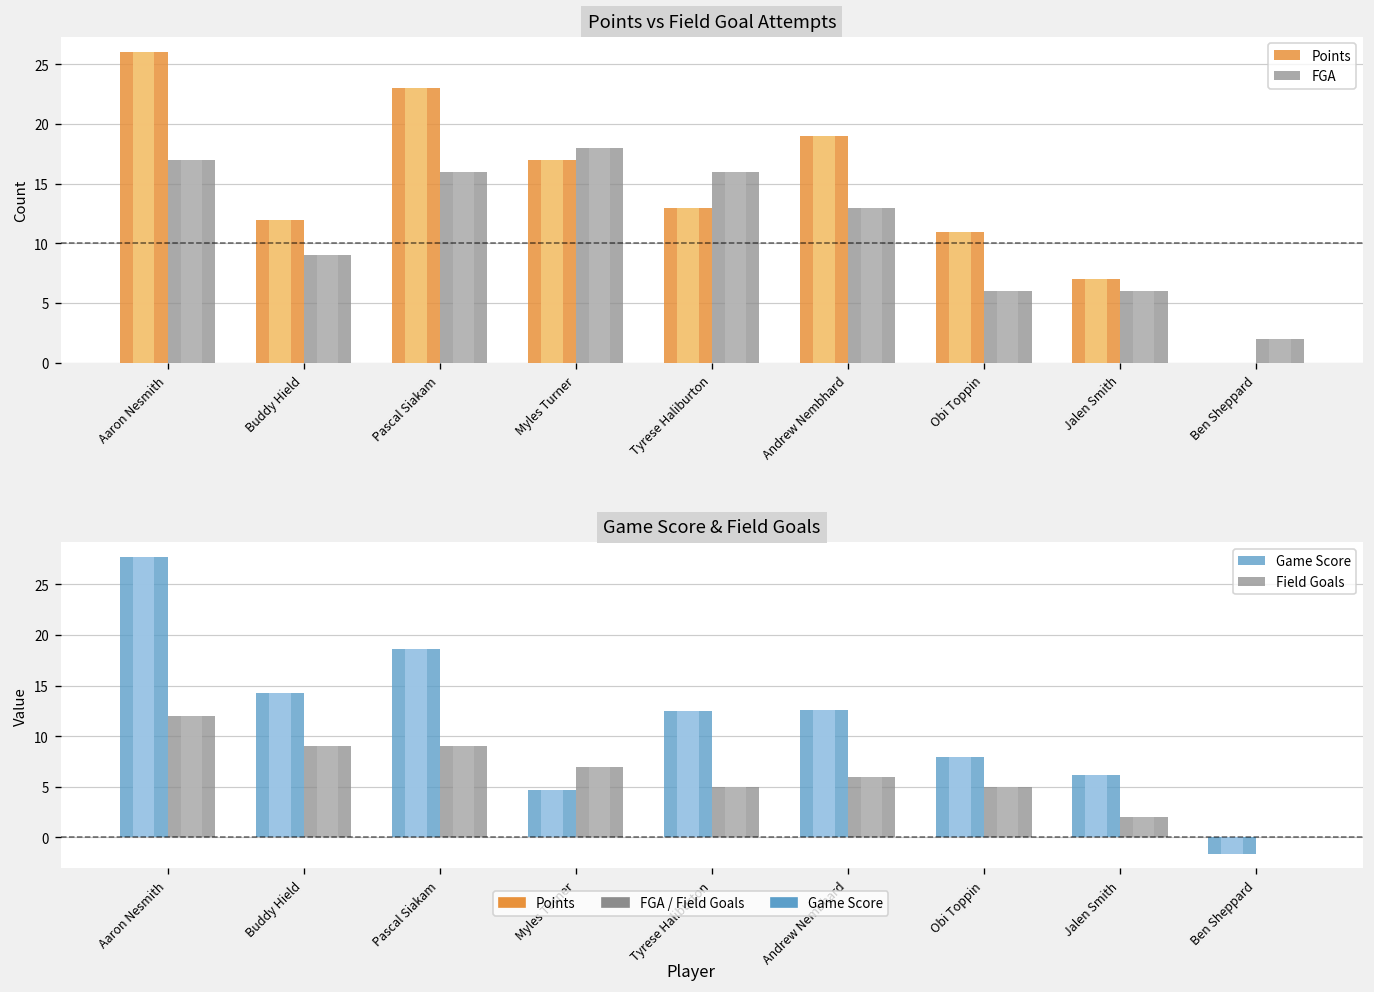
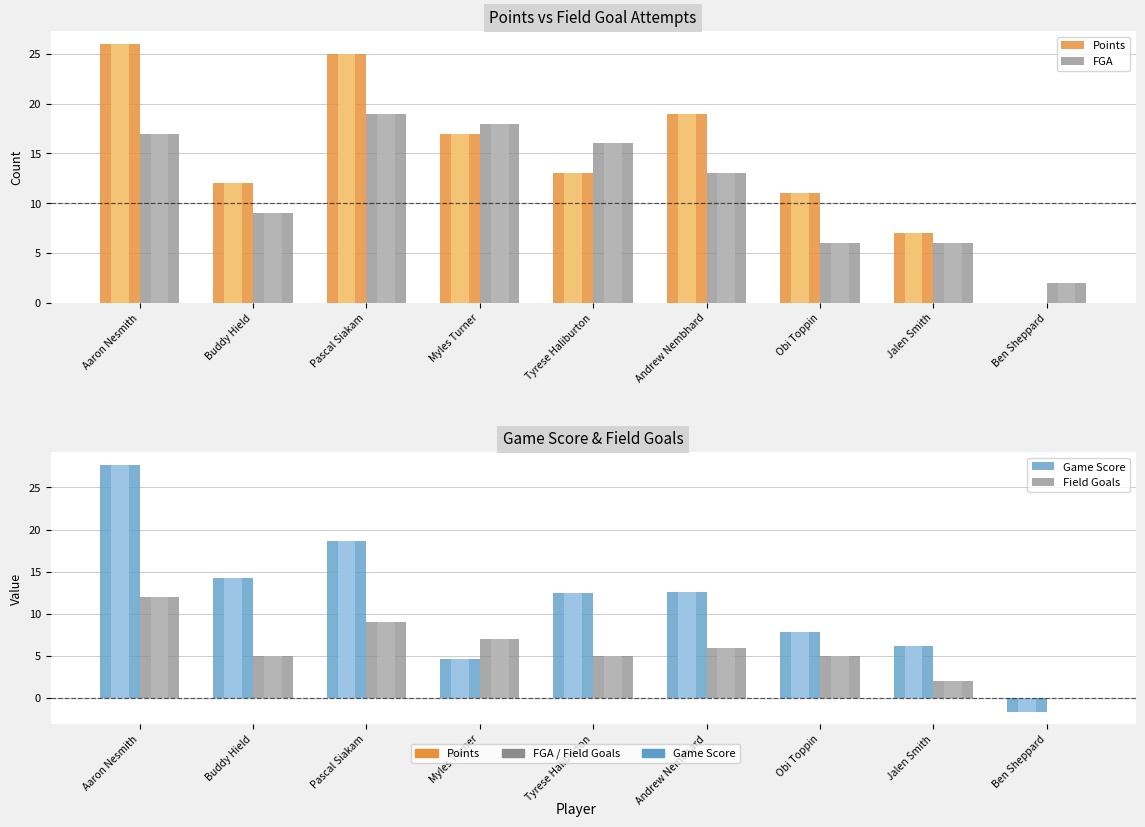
  {
    "Points vs Field Goal Attempts": {
      "Points": {
        "Aaron Nesmith": 26,
        "Buddy Hield": 12,
-       "Pascal Siakam": 23,
+       "Pascal Siakam": 25,
        "Myles Turner": 17,
        "Tyrese Haliburton": 13,
        "Andrew Nembhard": 19,
        "Obi Toppin": 11,
        "Jalen Smith": 7,
        "Ben Sheppard": 0
      },
      "FGA": {
        "Aaron Nesmith": 17,
        "Buddy Hield": 9,
-       "Pascal Siakam": 16,
+       "Pascal Siakam": 19,
        "Myles Turner": 18,
        "Tyrese Haliburton": 16,
        "Andrew Nembhard": 13,
        "Obi Toppin": 6,
        "Jalen Smith": 6,
        "Ben Sheppard": 2
      }
    },
    "Game Score & Field Goals": {
      "Game Score": {
        "Aaron Nesmith": 28,
        "Buddy Hield": 14,
        "Pascal Siakam": 19,
        "Myles Turner": 5,
        "Tyrese Haliburton": 13,
        "Andrew Nembhard": 13,
        "Obi Toppin": 8,
        "Jalen Smith": 6,
        "Ben Sheppard": -2
      },
      "Field Goals": {
        "Aaron Nesmith": 12,
-       "Buddy Hield": 9,
+       "Buddy Hield": 5,
        "Pascal Siakam": 9,
        "Myles Turner": 7,
        "Tyrese Haliburton": 5,
        "Andrew Nembhard": 6,
        "Obi Toppin": 5,
        "Jalen Smith": 2,
        "Ben Sheppard": 0
      }
    }
  }
